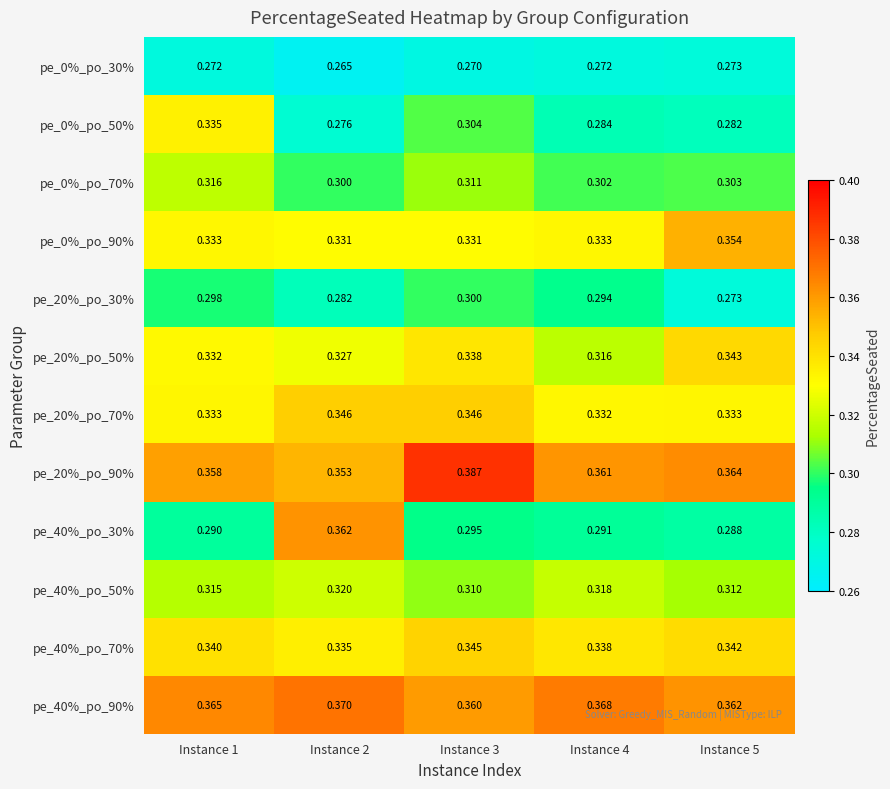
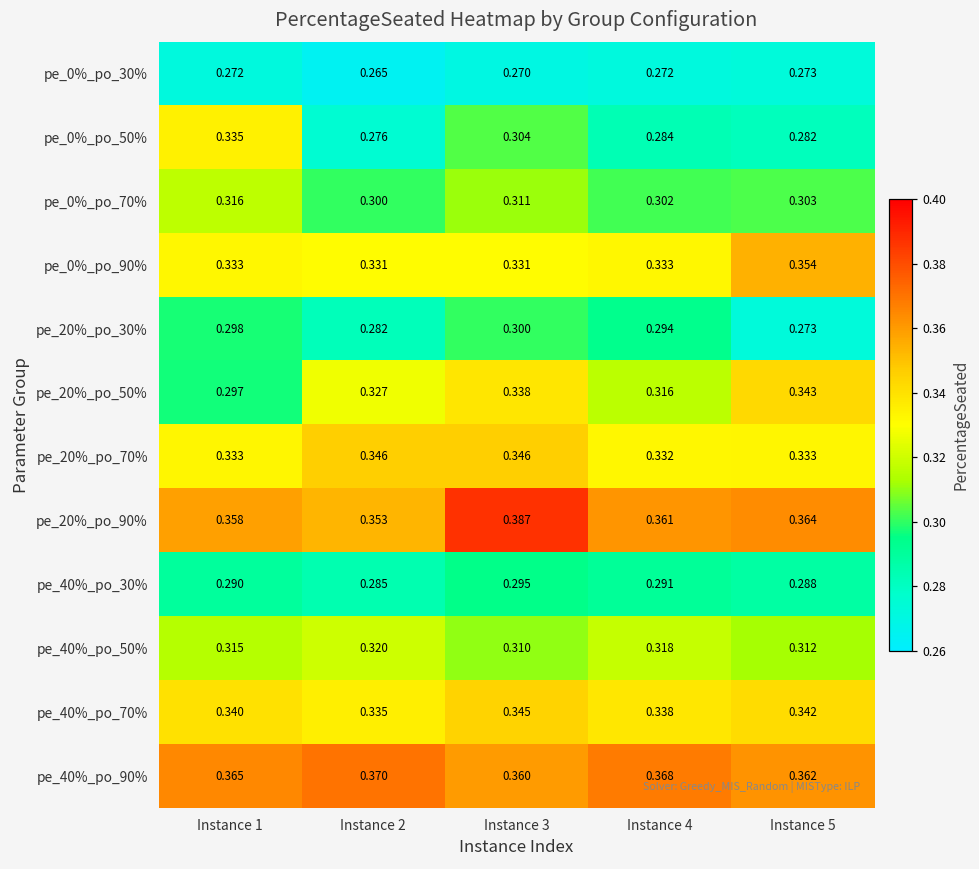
  {
    "pe_0%_po_30%": {
      "Instance 1": 0.272,
      "Instance 2": 0.265,
      "Instance 3": 0.270,
      "Instance 4": 0.272,
      "Instance 5": 0.273
    },
    "pe_0%_po_50%": {
      "Instance 1": 0.335,
      "Instance 2": 0.276,
      "Instance 3": 0.304,
      "Instance 4": 0.284,
      "Instance 5": 0.282
    },
    "pe_0%_po_70%": {
      "Instance 1": 0.316,
      "Instance 2": 0.300,
      "Instance 3": 0.311,
      "Instance 4": 0.302,
      "Instance 5": 0.303
    },
    "pe_0%_po_90%": {
      "Instance 1": 0.333,
      "Instance 2": 0.331,
      "Instance 3": 0.331,
      "Instance 4": 0.333,
      "Instance 5": 0.354
    },
    "pe_20%_po_30%": {
      "Instance 1": 0.298,
      "Instance 2": 0.282,
      "Instance 3": 0.300,
      "Instance 4": 0.294,
      "Instance 5": 0.273
    },
    "pe_20%_po_50%": {
-     "Instance 1": 0.332,
+     "Instance 1": 0.297,
      "Instance 2": 0.327,
      "Instance 3": 0.338,
      "Instance 4": 0.316,
      "Instance 5": 0.343
    },
    "pe_20%_po_70%": {
      "Instance 1": 0.333,
      "Instance 2": 0.346,
      "Instance 3": 0.346,
      "Instance 4": 0.332,
      "Instance 5": 0.333
    },
    "pe_20%_po_90%": {
      "Instance 1": 0.358,
      "Instance 2": 0.353,
      "Instance 3": 0.387,
      "Instance 4": 0.361,
      "Instance 5": 0.364
    },
    "pe_40%_po_30%": {
      "Instance 1": 0.290,
-     "Instance 2": 0.362,
+     "Instance 2": 0.285,
      "Instance 3": 0.295,
      "Instance 4": 0.291,
      "Instance 5": 0.288
    },
    "pe_40%_po_50%": {
      "Instance 1": 0.315,
      "Instance 2": 0.320,
      "Instance 3": 0.310,
      "Instance 4": 0.318,
      "Instance 5": 0.312
    },
    "pe_40%_po_70%": {
      "Instance 1": 0.340,
      "Instance 2": 0.335,
      "Instance 3": 0.345,
      "Instance 4": 0.338,
      "Instance 5": 0.342
    },
    "pe_40%_po_90%": {
      "Instance 1": 0.365,
      "Instance 2": 0.370,
      "Instance 3": 0.360
    }
  }
